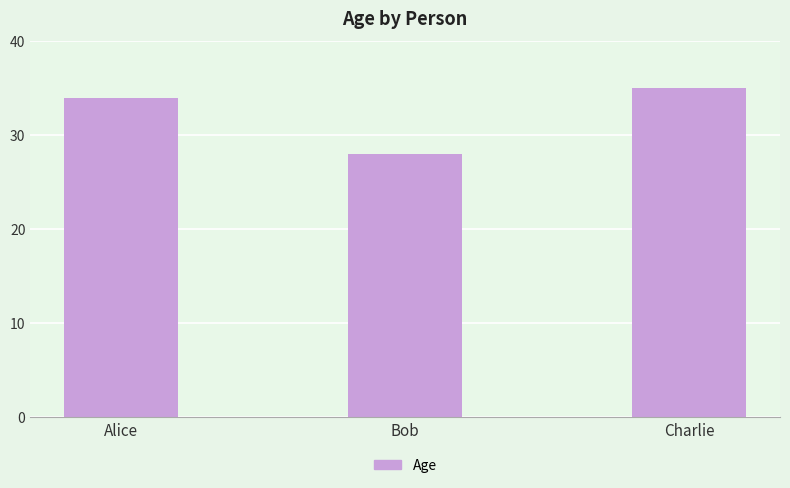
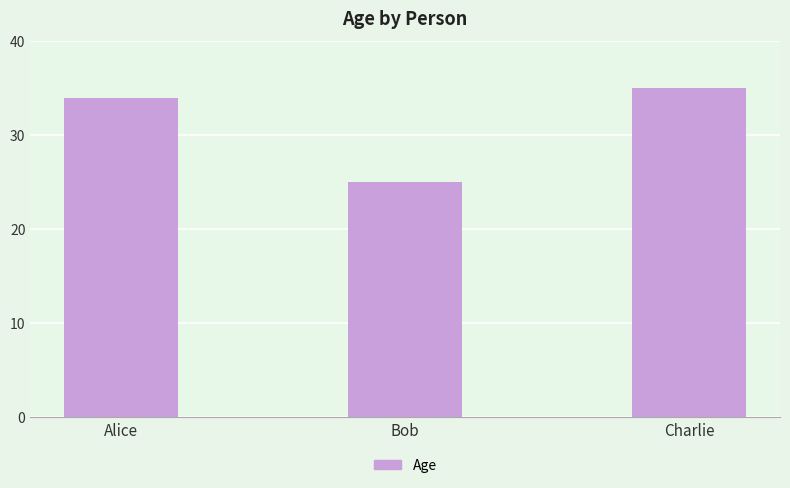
  {
    "Alice": 34,
-   "Bob": 28,
+   "Bob": 25,
    "Charlie": 35
  }
